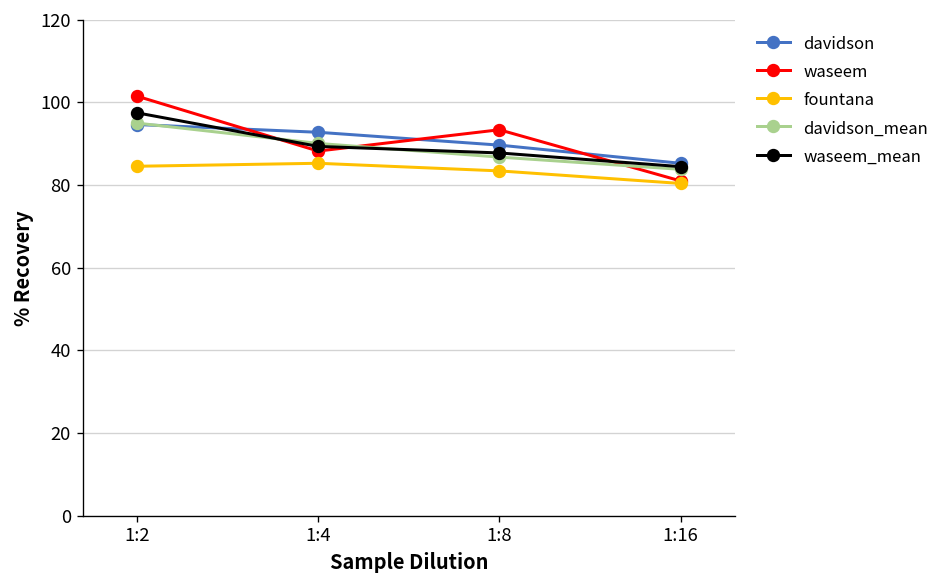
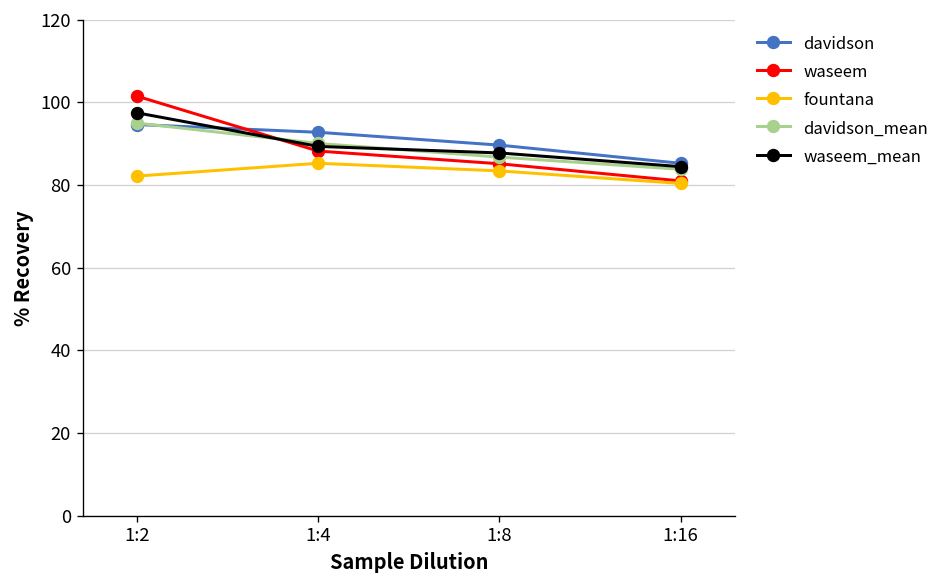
  {
    "davidson": {
      "1:4": 93,
      "1:8": 90,
      "1:16": 85
    },
    "waseem": {
      "1:2": 102,
      "1:4": 88,
-     "1:8": 93
+     "1:8": 85
    },
    "fountana": {
-     "1:2": 85,
+     "1:2": 82,
      "1:4": 85,
      "1:8": 83
    },
    "davidson_mean": {
      "1:8": 87
    },
    "waseem_mean": {
      "1:2": 97,
      "1:8": 88
    }
  }
